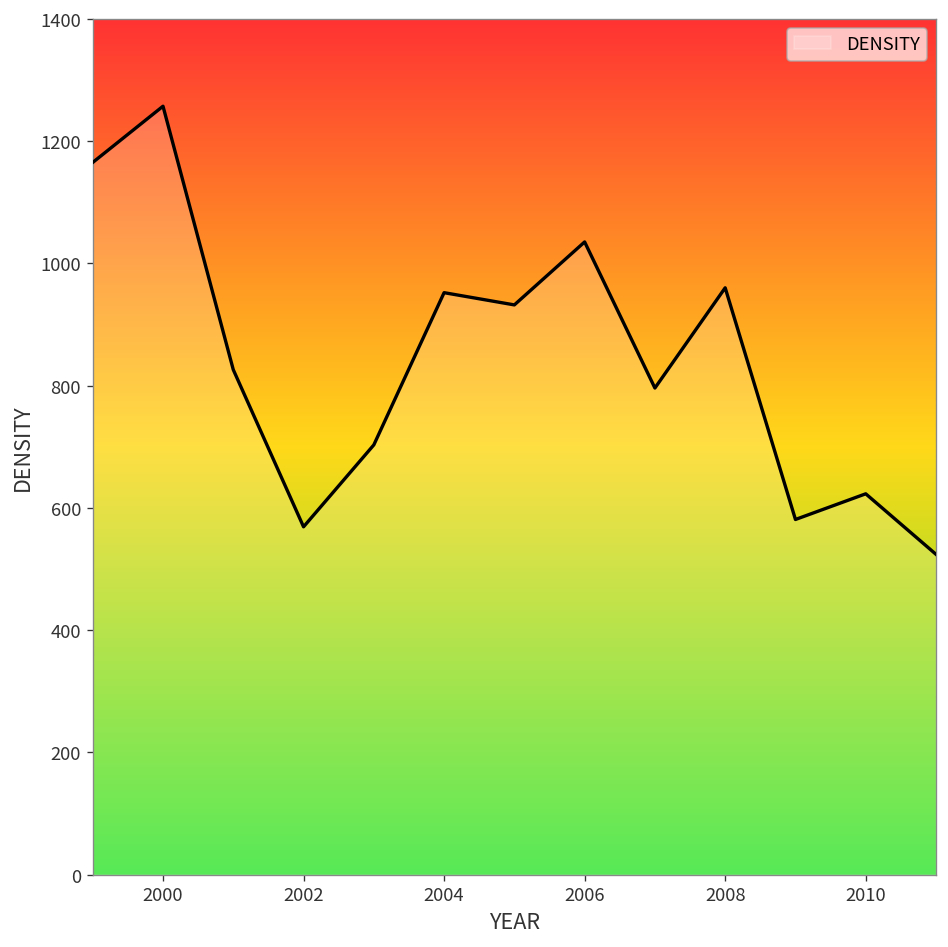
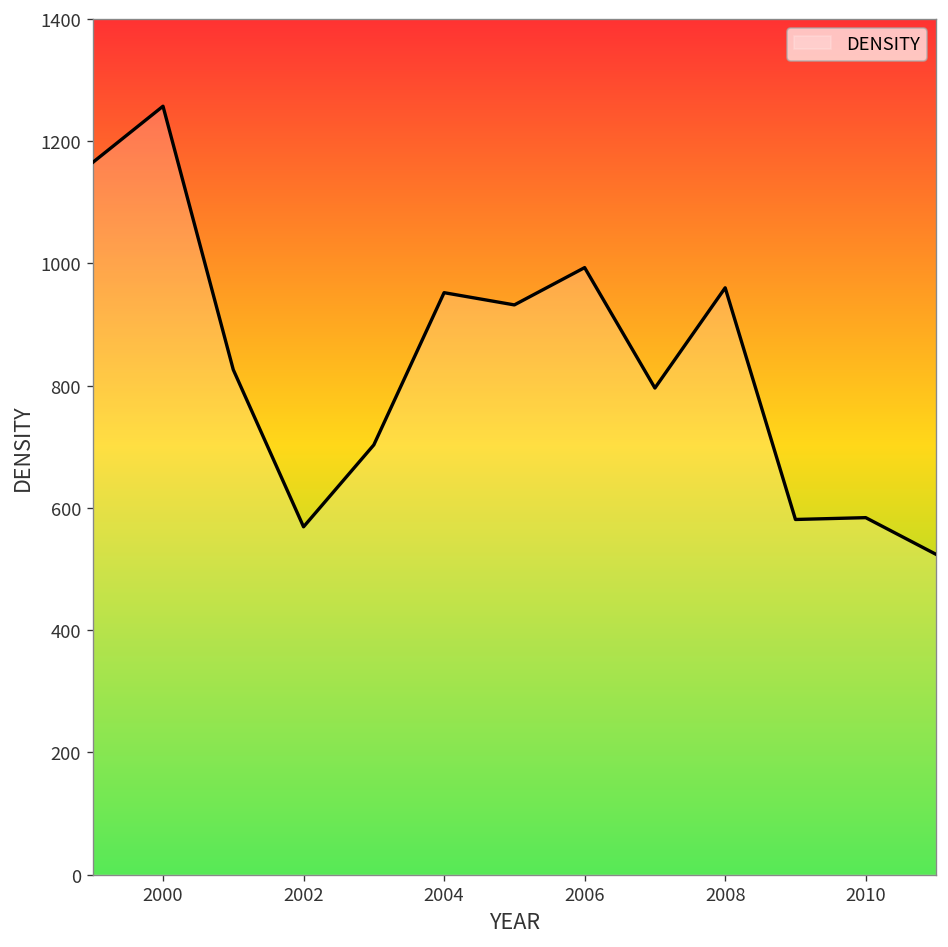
  {
    "2000": 1260,
    "2002": 570,
    "2004": 950,
-   "2006": 1040,
+   "2006": 990,
    "2008": 960,
-   "2010": 620
+   "2010": 580
  }
